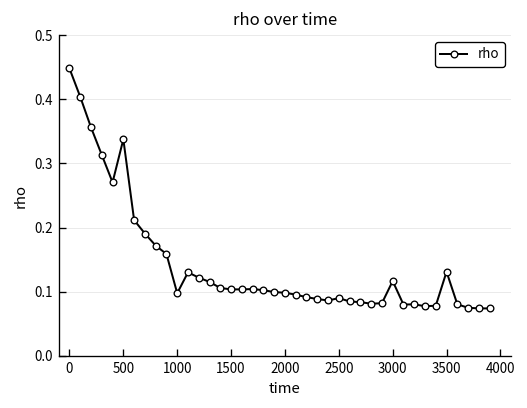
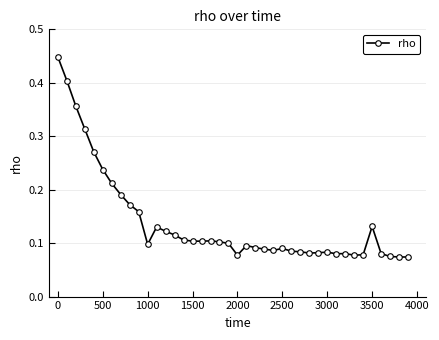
  {
    "0": 0.45,
-   "500": 0.34,
+   "500": 0.24,
    "1000": 0.10,
    "1500": 0.10,
-   "2000": 0.10,
+   "2000": 0.08,
    "2500": 0.09,
-   "3000": 0.12,
+   "3000": 0.08,
    "3500": 0.13
  }
